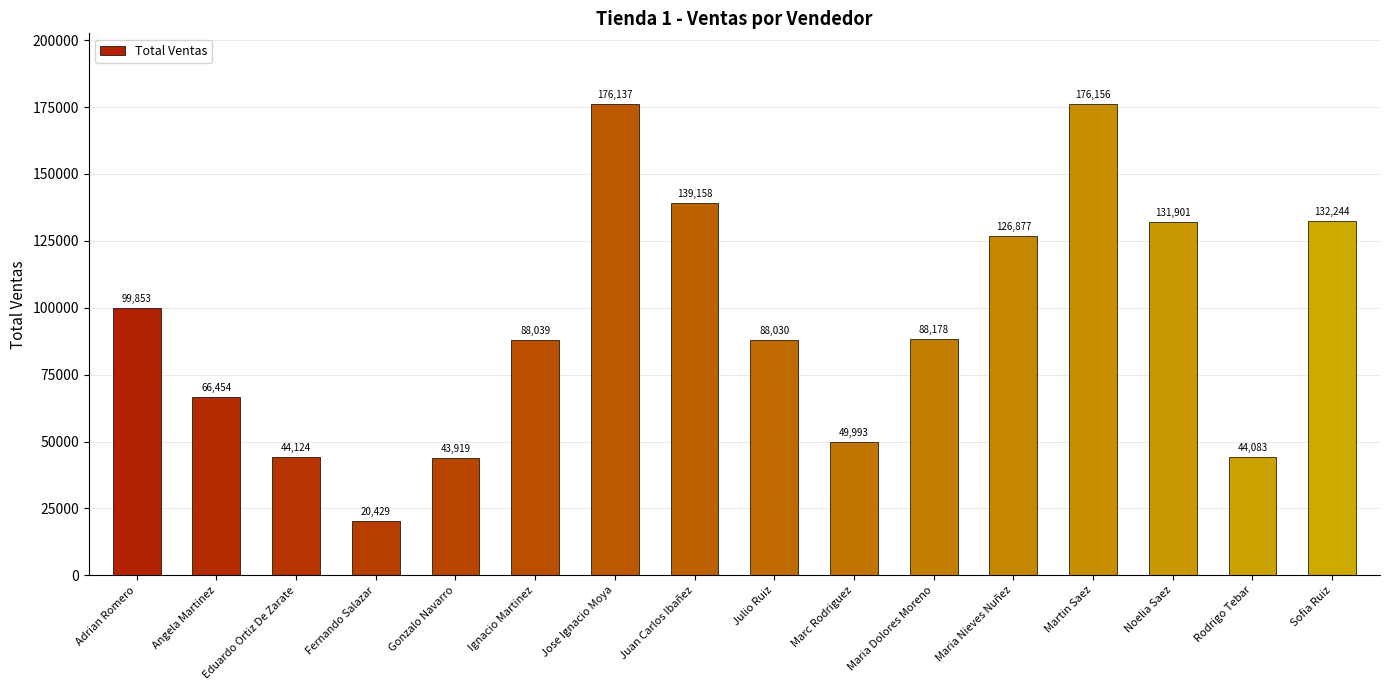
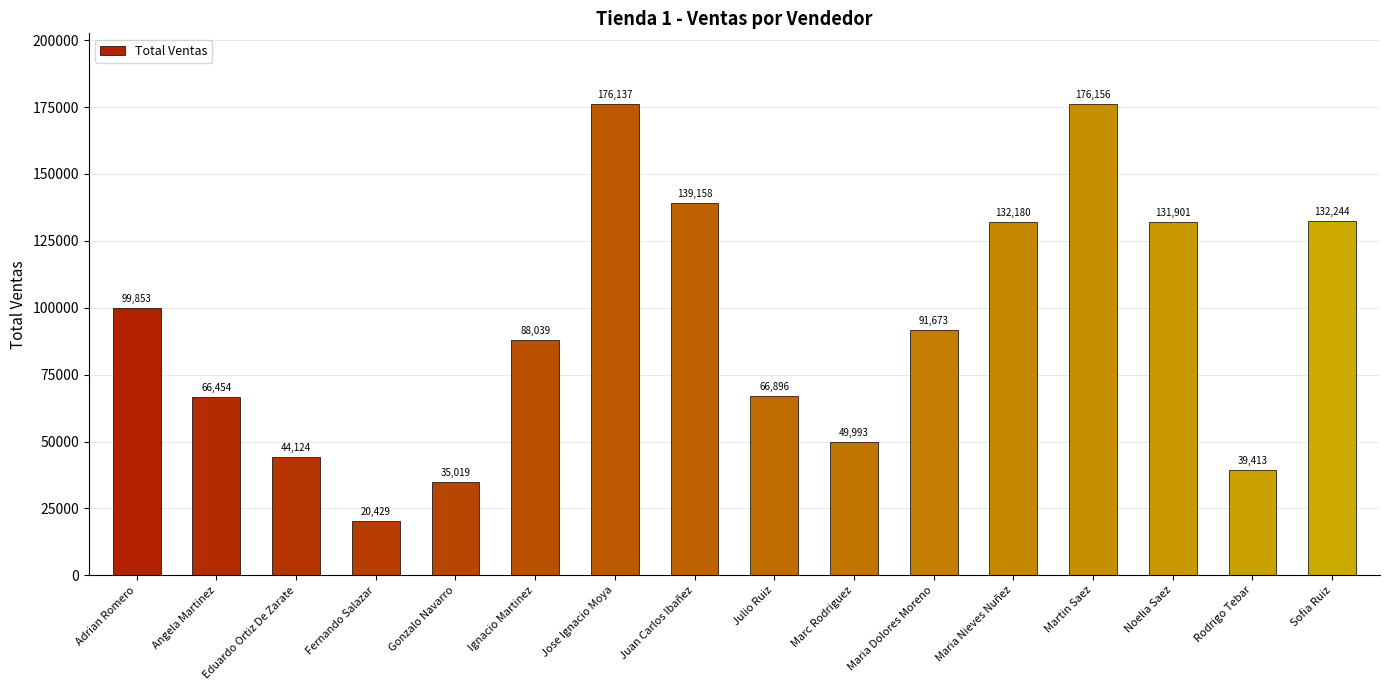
  {
    "Adrian Romero": "99,853",
    "Angela Martinez": "66,454",
    "Eduardo Ortiz De Zarate": "44,124",
    "Fernando Salazar": "20,429",
-   "Gonzalo Navarro": "43,919",
+   "Gonzalo Navarro": "35,019",
    "Ignacio Martinez": "88,039",
    "Jose Ignacio Moya": "176,137",
    "Juan Carlos Ibañez": "139,158",
-   "Julio Ruiz": "88,030",
+   "Julio Ruiz": "66,896",
    "Marc Rodriguez": "49,993",
-   "Maria Dolores Moreno": "88,178",
-   "Maria Nieves Nuñez": "126,877",
+   "Maria Dolores Moreno": "91,673",
+   "Maria Nieves Nuñez": "132,180",
    "Martin Saez": "176,156",
    "Noelia Saez": "131,901",
-   "Rodrigo Tebar": "44,083",
+   "Rodrigo Tebar": "39,413",
    "Sofia Ruiz": "132,244"
  }
